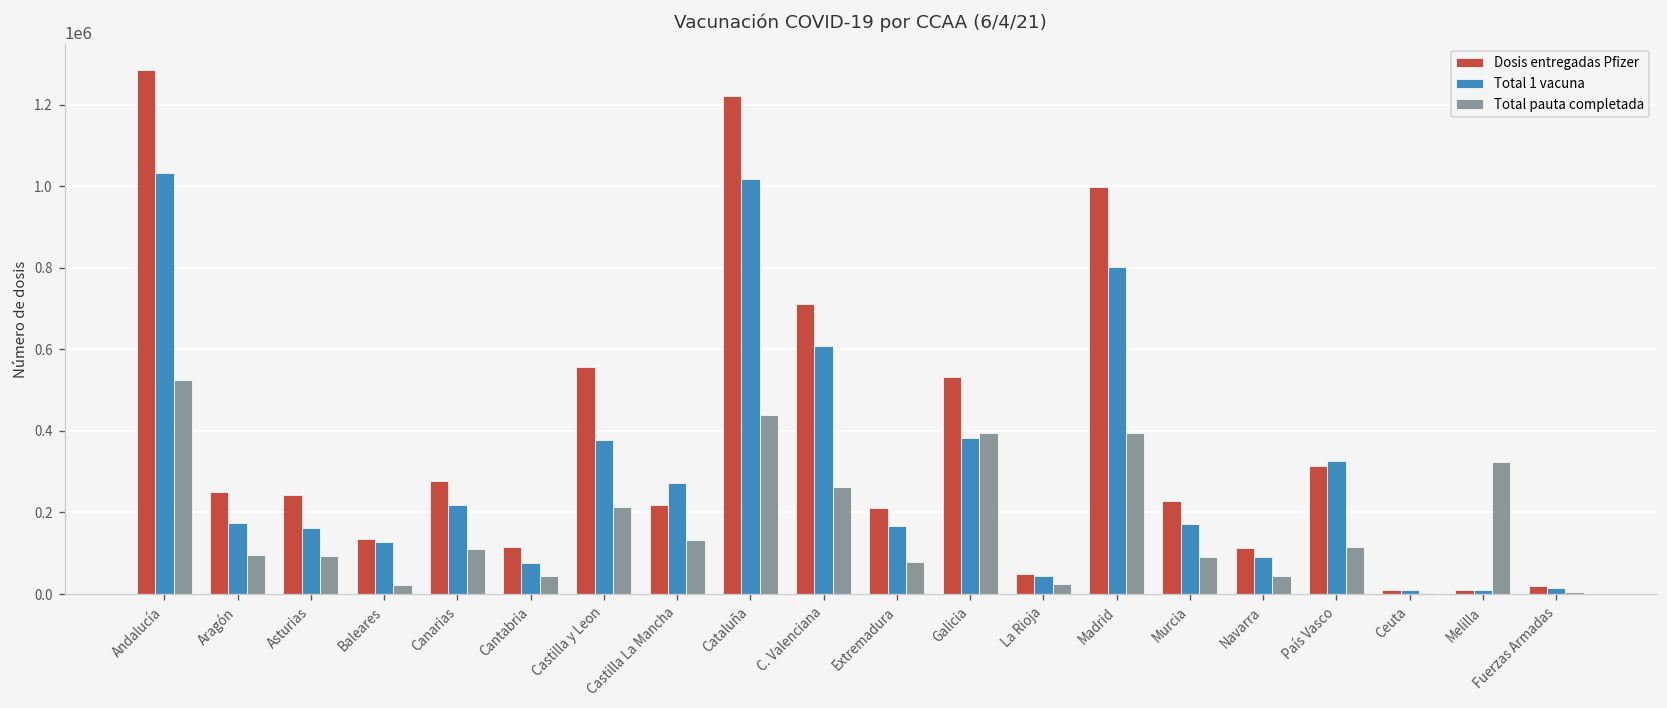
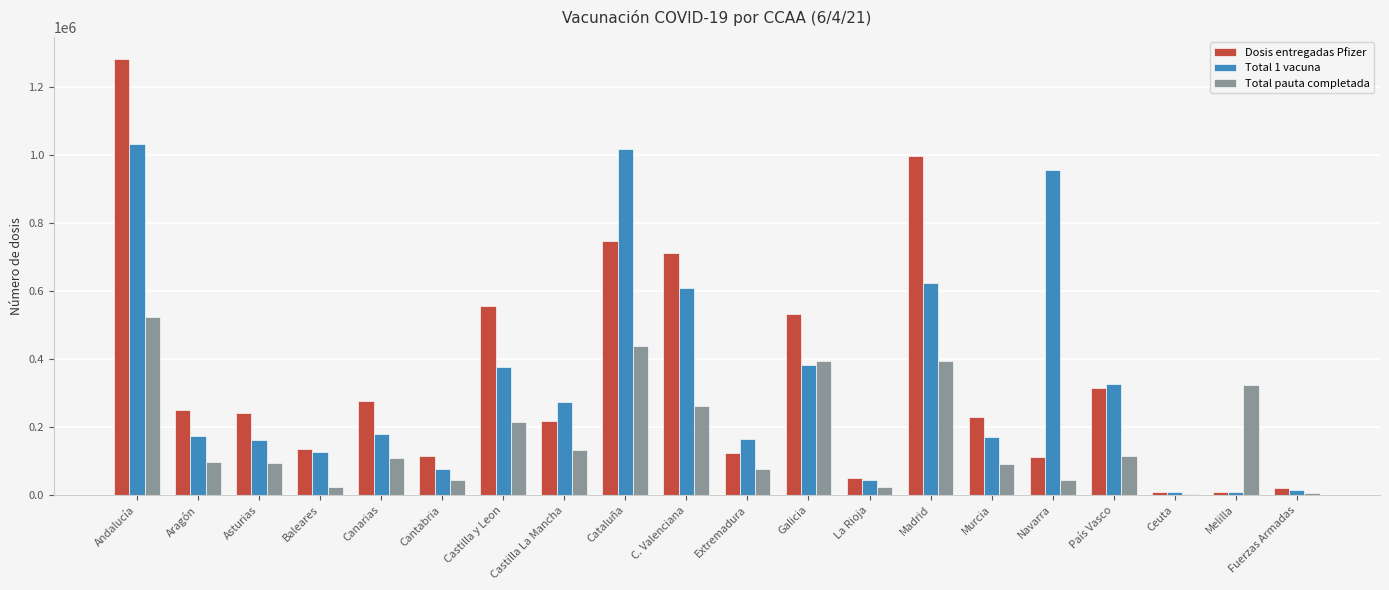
  {
    "Dosis entregadas Pfizer": {
      "Andalucía": 1280000,
      "Aragón": 250000,
      "Asturias": 240000,
      "Baleares": 140000,
      "Canarias": 280000,
      "Cantabria": 120000,
      "Castilla y Leon": 560000,
      "Castilla La Mancha": 220000,
-     "Cataluña": 1220000,
+     "Cataluña": 750000,
      "C. Valenciana": 710000,
-     "Extremadura": 210000,
+     "Extremadura": 120000,
      "Galicia": 530000,
      "La Rioja": 50000,
      "Madrid": 1000000,
      "Murcia": 230000,
      "Navarra": 110000,
      "País Vasco": 310000,
      "Ceuta": 10000,
      "Melilla": 10000,
      "Fuerzas Armadas": 20000
    },
    "Total 1 vacuna": {
      "Andalucía": 1030000,
      "Aragón": 170000,
      "Asturias": 160000,
      "Baleares": 130000,
-     "Canarias": 220000,
+     "Canarias": 180000,
      "Cantabria": 80000,
      "Castilla y Leon": 380000,
      "Castilla La Mancha": 270000,
      "Cataluña": 1020000,
      "C. Valenciana": 610000,
      "Extremadura": 170000,
      "Galicia": 380000,
      "La Rioja": 50000,
-     "Madrid": 800000,
+     "Madrid": 630000,
      "Murcia": 170000,
-     "Navarra": 90000,
+     "Navarra": 960000,
      "País Vasco": 330000,
      "Ceuta": 10000,
      "Melilla": 10000,
      "Fuerzas Armadas": 10000
    },
    "Total pauta completada": {
      "Andalucía": 530000,
      "Aragón": 100000,
      "Asturias": 90000,
      "Baleares": 20000,
      "Canarias": 110000,
      "Cantabria": 40000,
      "Castilla y Leon": 210000,
      "Castilla La Mancha": 130000,
      "Cataluña": 440000,
      "C. Valenciana": 260000,
      "Extremadura": 80000,
      "Galicia": 400000,
      "La Rioja": 20000,
      "Madrid": 390000,
      "Murcia": 90000,
      "Navarra": 40000,
      "País Vasco": 120000,
      "Melilla": 320000
    }
  }
